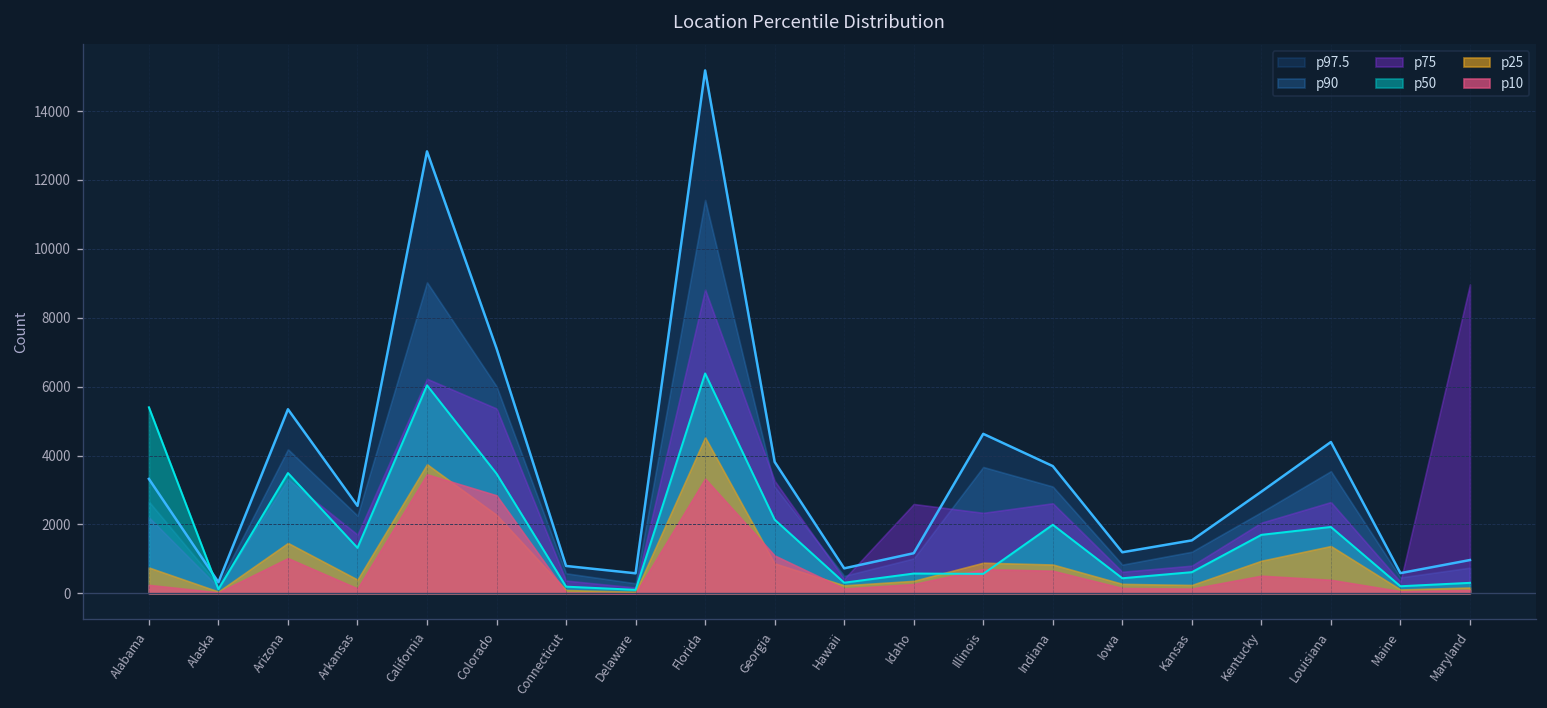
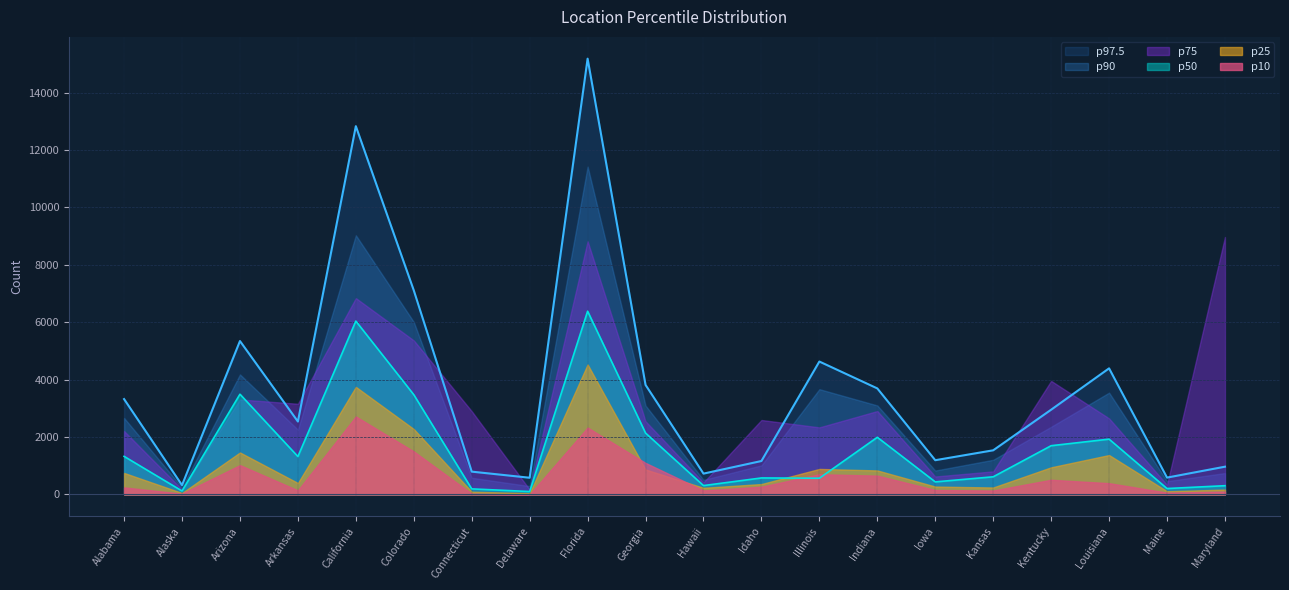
  {
    "p75": {
      "Alabama": 2200,
      "Arizona": 3300,
-     "Arkansas": 1700,
-     "California": 6200,
+     "Arkansas": 3200,
+     "California": 6800,
      "Colorado": 5400,
-     "Connecticut": 400,
+     "Connecticut": 2900,
      "Florida": 8800,
-     "Georgia": 3300,
+     "Georgia": 2500,
      "Idaho": 2600,
      "Illinois": 2300,
-     "Indiana": 2600,
+     "Indiana": 2900,
      "Iowa": 600,
      "Kansas": 800,
-     "Kentucky": 2100,
+     "Kentucky": 4000,
      "Louisiana": 2600,
      "Maine": 300,
      "Maryland": 9000
    },
    "p50": {
-     "Alabama": 5400,
+     "Alabama": 1300,
      "Arizona": 3500,
      "Arkansas": 1300,
      "California": 6000,
      "Colorado": 3500,
      "Connecticut": 200,
      "Florida": 6400,
      "Georgia": 2100,
      "Idaho": 600,
      "Illinois": 600,
      "Indiana": 2000,
      "Iowa": 400,
      "Kansas": 600,
      "Kentucky": 1700,
      "Louisiana": 1900,
      "Maine": 200,
      "Maryland": 300
    },
    "p25": {
      "Alabama": 700,
      "Arizona": 1500,
      "Arkansas": 400,
      "California": 3700,
      "Colorado": 2300,
      "Florida": 4500,
      "Georgia": 900,
      "Idaho": 400,
      "Illinois": 900,
      "Indiana": 800,
      "Iowa": 300,
      "Kansas": 200,
      "Kentucky": 900,
      "Louisiana": 1400
    },
    "p10": {
      "Alabama": 200,
      "Arizona": 1000,
      "Arkansas": 100,
-     "California": 3500,
-     "Colorado": 2800,
-     "Florida": 3300,
+     "California": 2700,
+     "Colorado": 1500,
+     "Florida": 2300,
      "Georgia": 1100,
      "Hawaii": 100,
      "Idaho": 300,
      "Illinois": 700,
      "Indiana": 700,
      "Iowa": 200,
      "Kansas": 100,
      "Kentucky": 500,
      "Louisiana": 400
    }
  }
